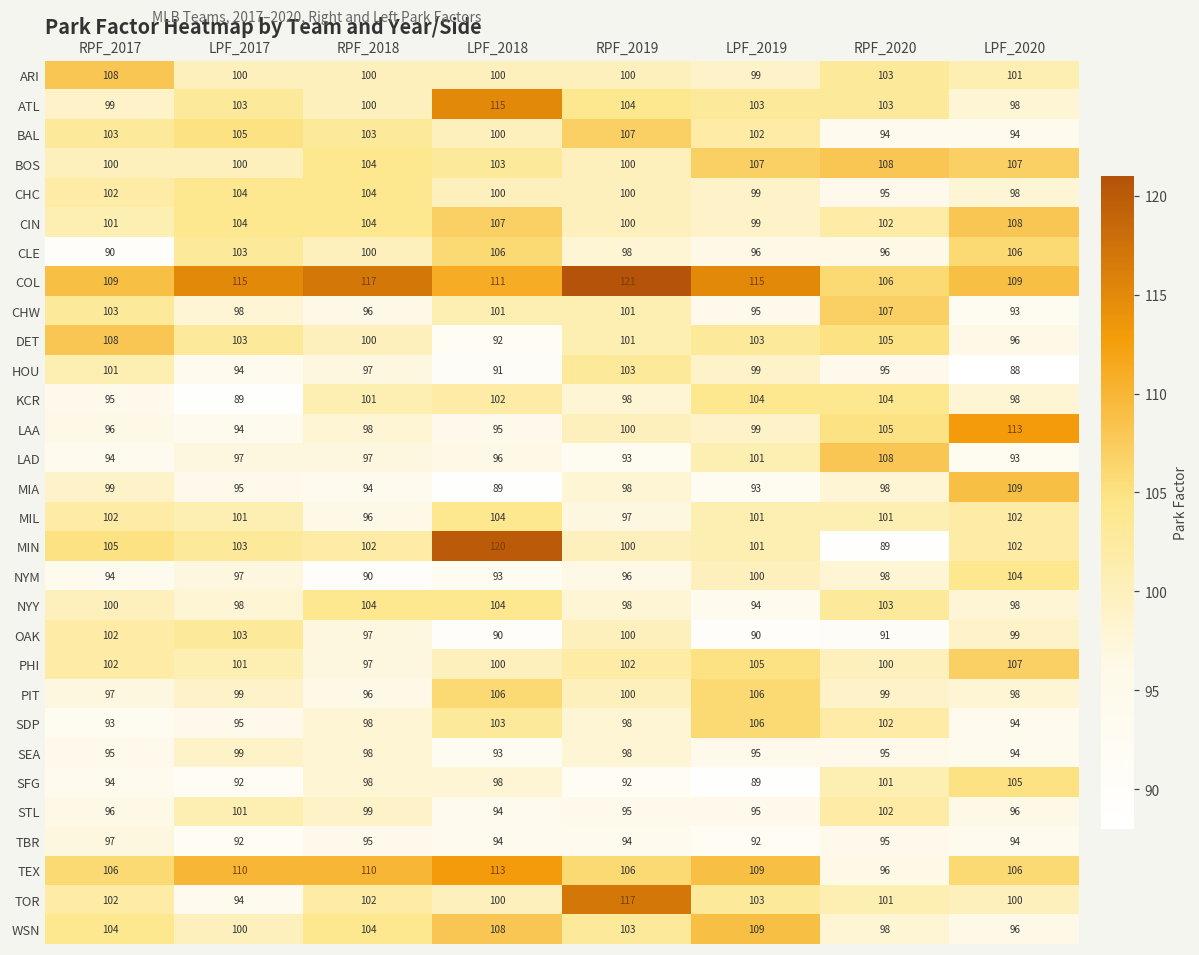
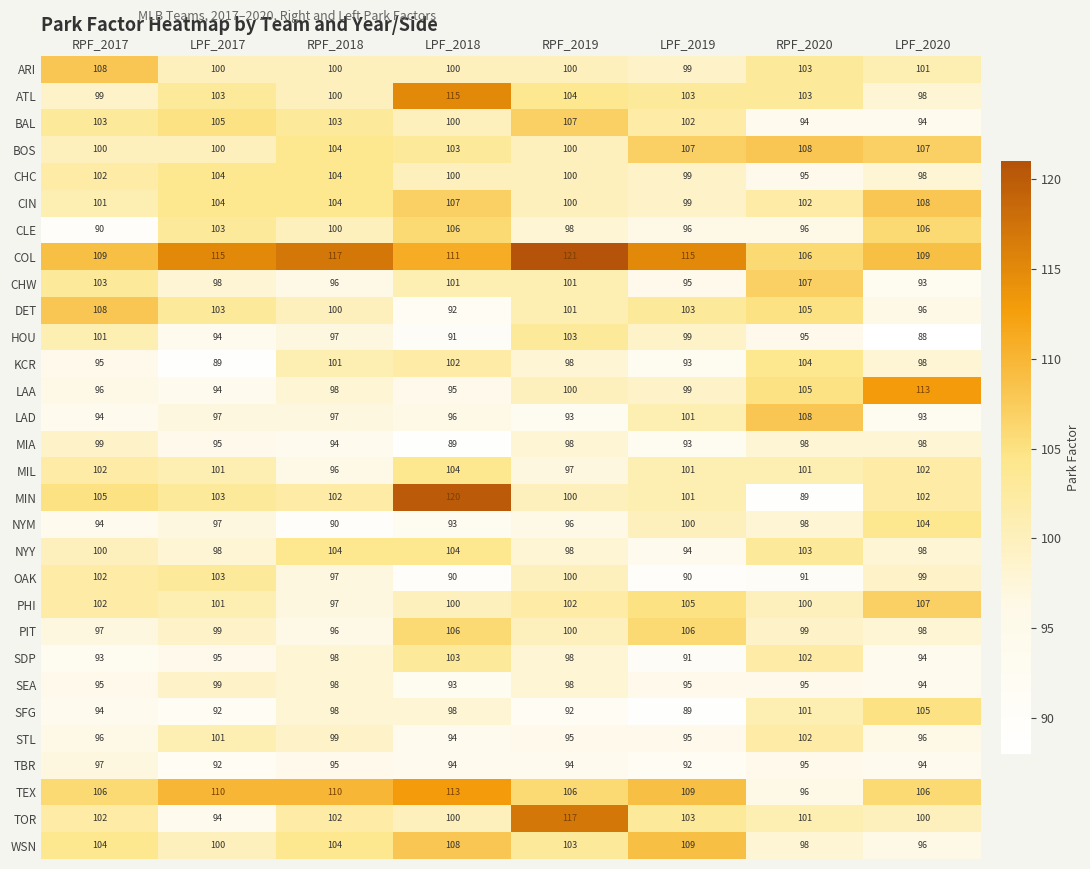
  {
    "KCR": {
      "RPF_2017": 95,
      "LPF_2017": 89,
      "RPF_2018": 101,
      "LPF_2018": 102,
      "RPF_2019": 98,
-     "LPF_2019": 104,
+     "LPF_2019": 93,
      "RPF_2020": 104,
      "LPF_2020": 98
    },
    "MIA": {
      "RPF_2017": 99,
      "LPF_2017": 95,
      "RPF_2018": 94,
      "LPF_2018": 89,
      "RPF_2019": 98,
      "LPF_2019": 93,
      "RPF_2020": 98,
-     "LPF_2020": 109
+     "LPF_2020": 98
    },
    "SDP": {
      "RPF_2017": 93,
      "LPF_2017": 95,
      "RPF_2018": 98,
      "LPF_2018": 103,
      "RPF_2019": 98,
-     "LPF_2019": 106,
+     "LPF_2019": 91,
      "RPF_2020": 102,
      "LPF_2020": 94
    }
  }
